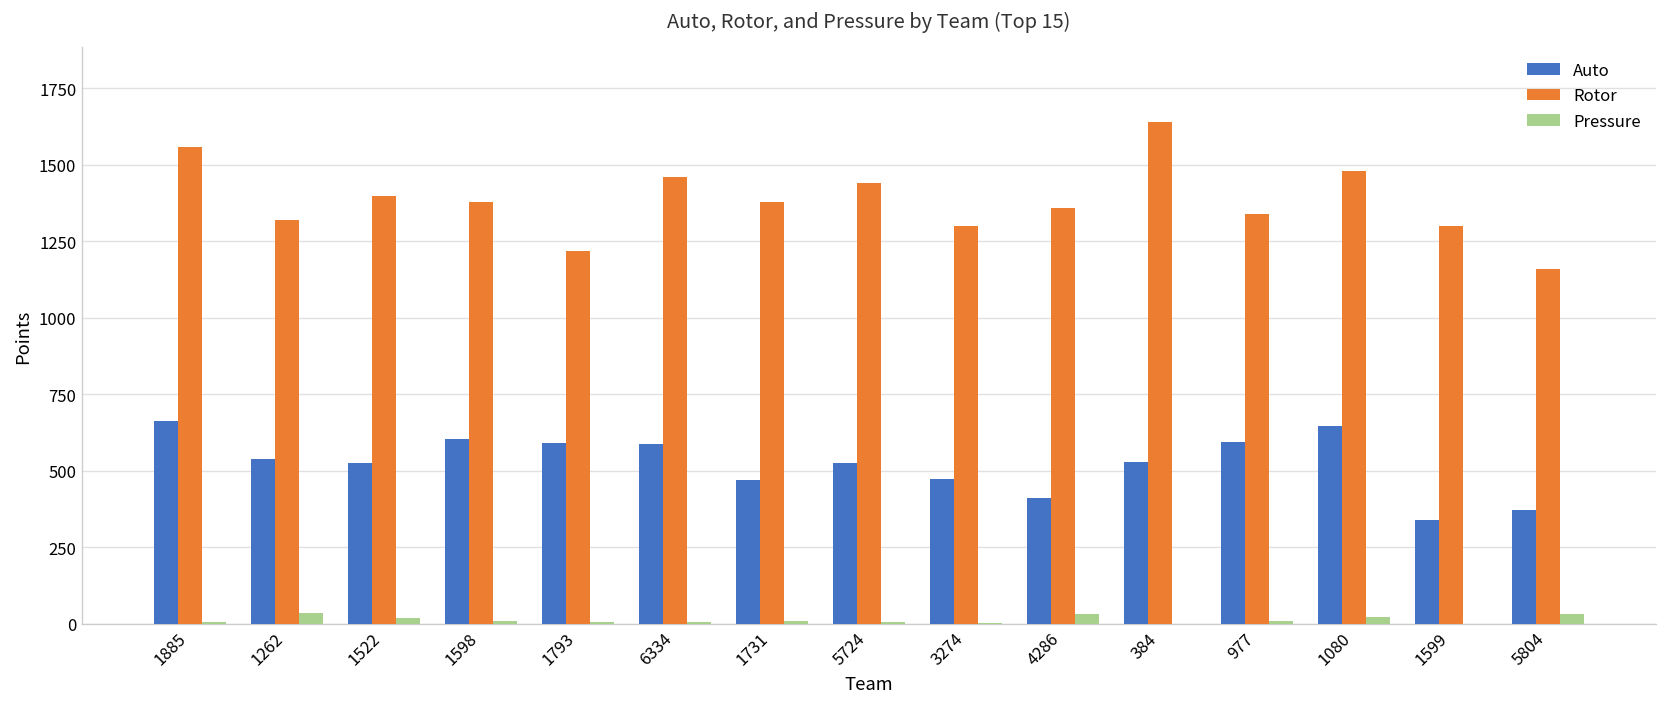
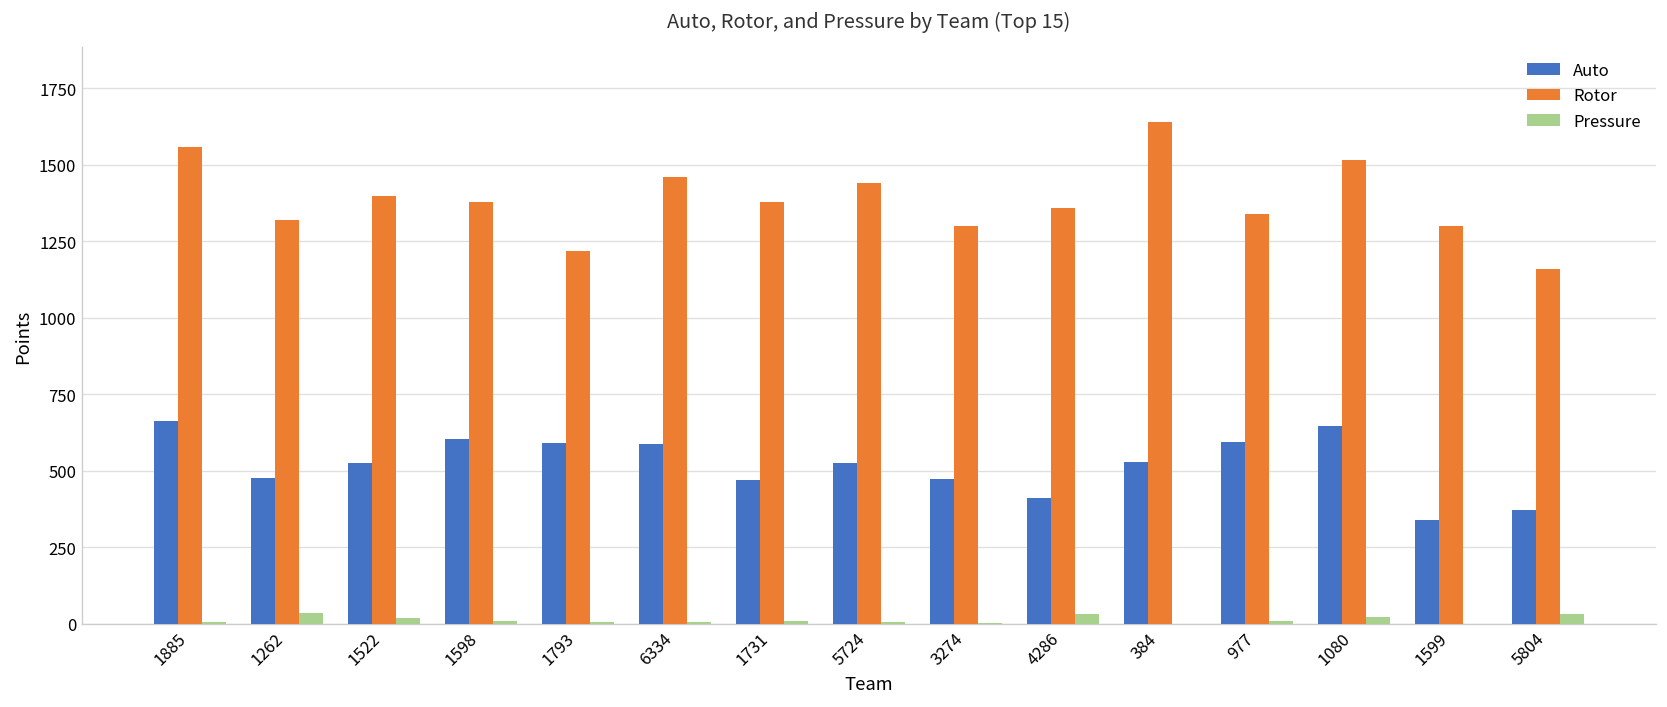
  {
    "Auto": {
      "1885": 660,
-     "1262": 540,
+     "1262": 480,
      "1522": 530,
      "1598": 610,
      "1793": 590,
      "6334": 590,
      "1731": 470,
      "5724": 530,
      "3274": 470,
      "4286": 410,
      "384": 530,
      "977": 600,
      "1080": 650,
      "1599": 340,
      "5804": 370
    },
    "Rotor": {
      "1885": 1560,
      "1262": 1320,
      "1522": 1400,
      "1598": 1380,
      "1793": 1220,
      "6334": 1460,
      "1731": 1380,
      "5724": 1440,
      "3274": 1300,
      "4286": 1360,
      "384": 1640,
      "977": 1340,
-     "1080": 1480,
+     "1080": 1520,
      "1599": 1300,
      "5804": 1160
    },
    "Pressure": {
      "1262": 40,
      "1522": 20,
      "4286": 30,
      "384": 0,
      "977": 10,
      "1080": 20,
      "1599": 0,
      "5804": 30
    }
  }
